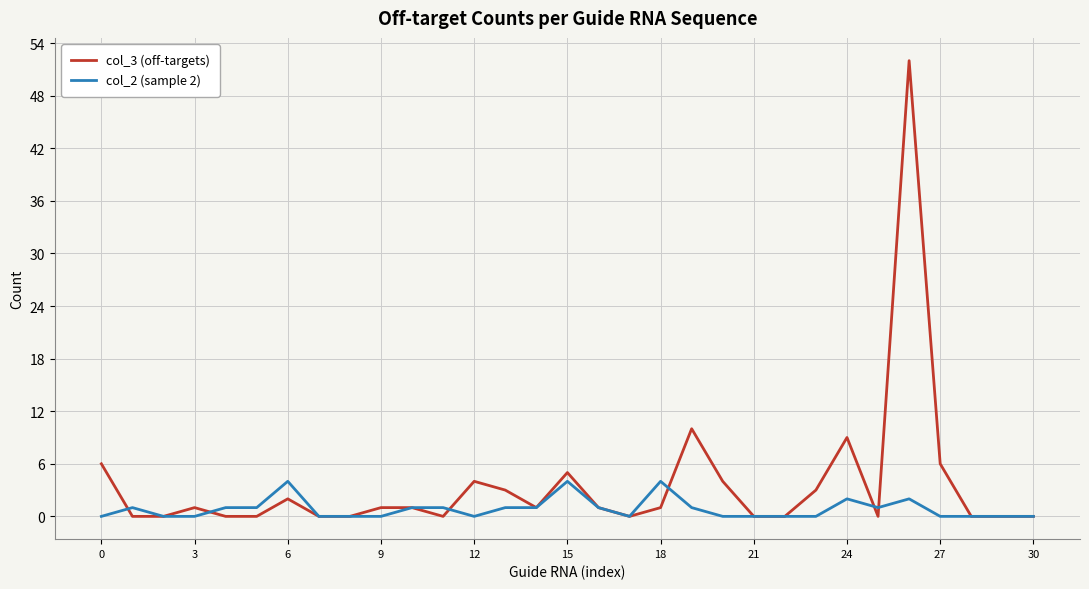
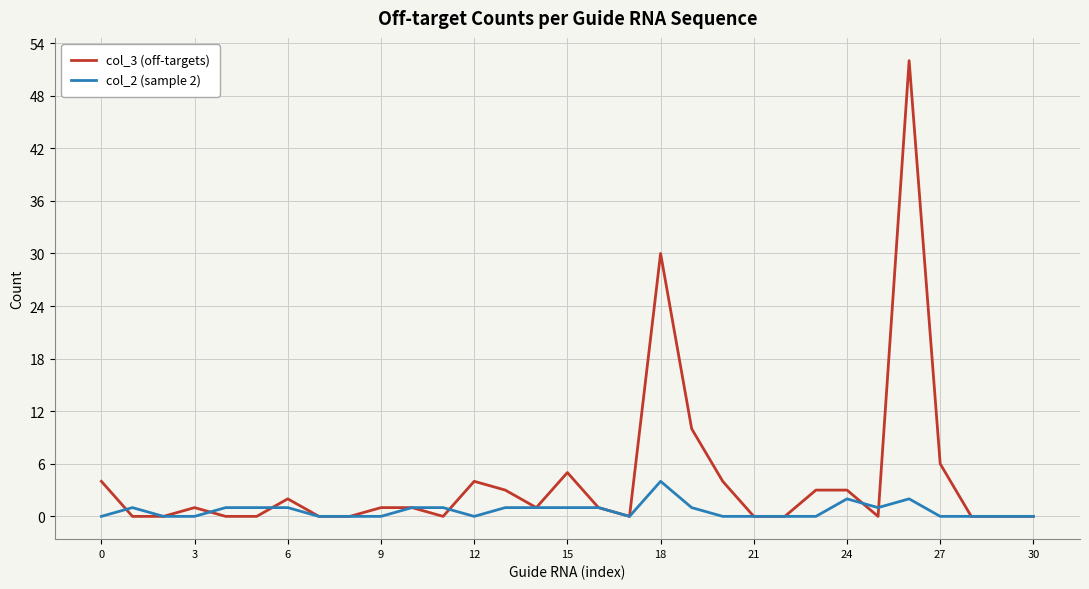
  {
    "col_3 (off-targets)": {
-     "0": 6,
+     "0": 4,
      "3": 1,
      "6": 2,
      "9": 1,
      "12": 4,
      "15": 5,
-     "18": 1,
-     "24": 9,
+     "18": 30,
+     "24": 3,
      "27": 6
    },
    "col_2 (sample 2)": {
      "0": 0,
      "3": 0,
-     "6": 4,
+     "6": 1,
      "9": 0,
      "12": 0,
-     "15": 4,
+     "15": 1,
      "18": 4,
      "24": 2,
      "27": 0
    }
  }
